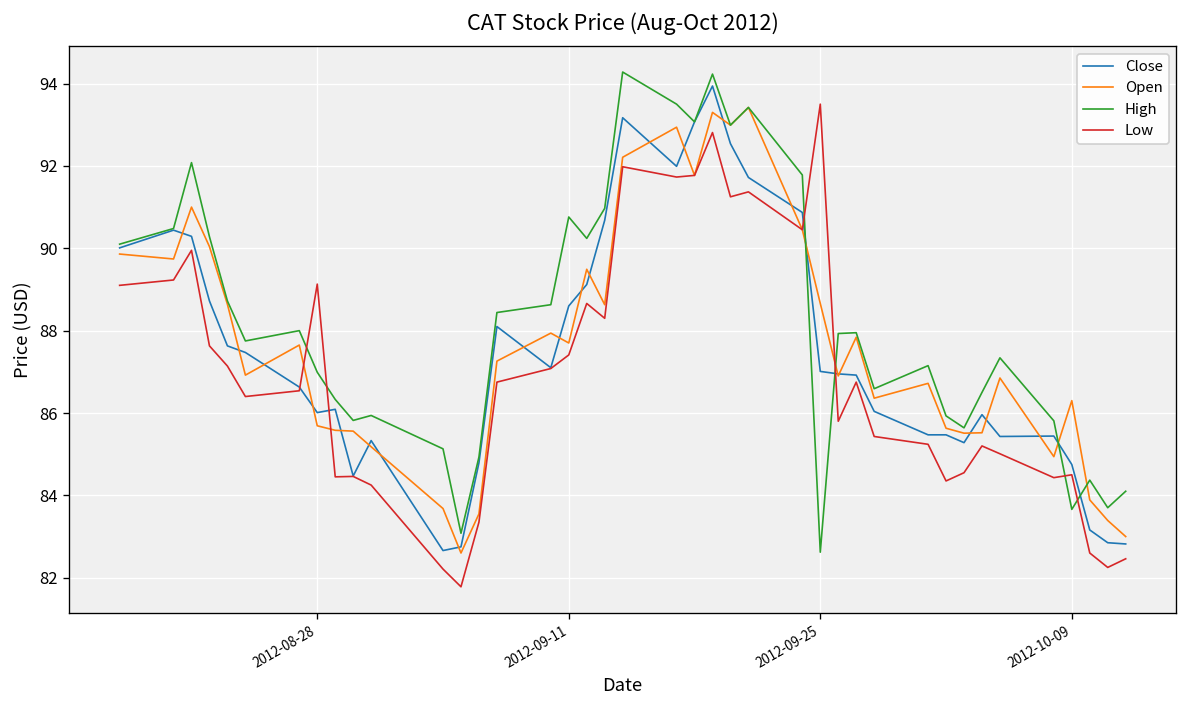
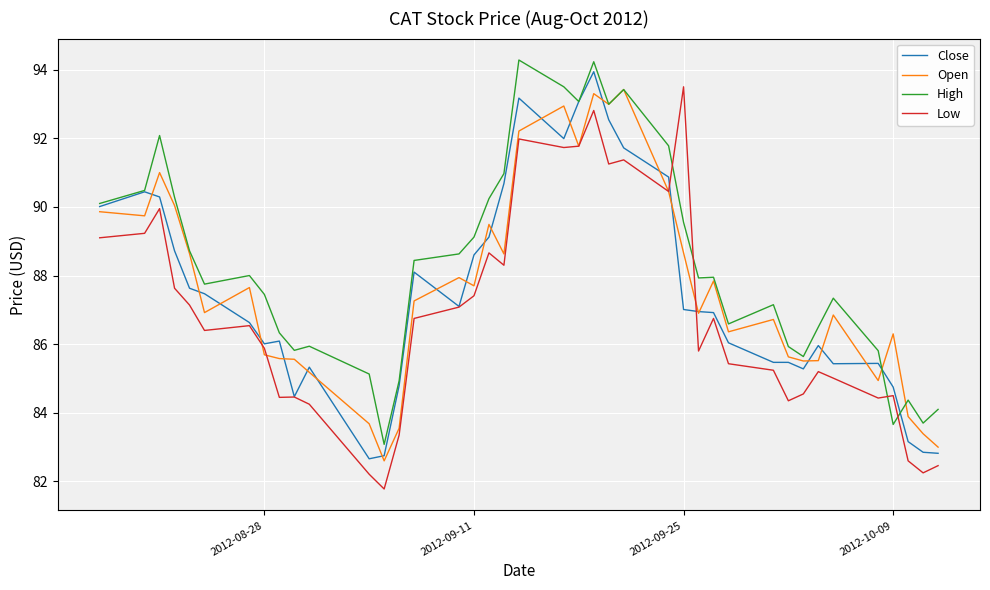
  {
    "Close": {
      "2012-08-28": 86.0,
      "2012-09-11": 88.6,
      "2012-09-25": 87.0,
      "2012-10-09": 84.8
    },
    "Open": {
      "2012-08-28": 85.7,
      "2012-09-11": 87.7,
      "2012-09-25": 88.7,
      "2012-10-09": 86.3
    },
    "High": {
-     "2012-08-28": 87.0,
-     "2012-09-11": 90.8,
-     "2012-09-25": 82.6,
+     "2012-08-28": 87.5,
+     "2012-09-11": 89.1,
+     "2012-09-25": 89.6,
      "2012-10-09": 83.7
    },
    "Low": {
-     "2012-08-28": 89.1,
+     "2012-08-28": 85.9,
      "2012-09-11": 87.4,
      "2012-09-25": 93.5,
      "2012-10-09": 84.5
    }
  }
